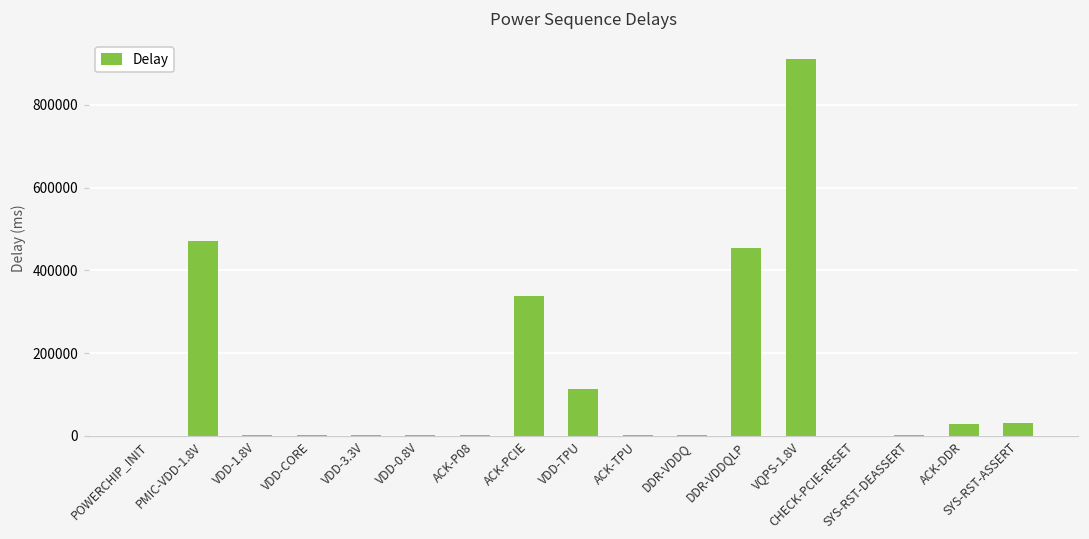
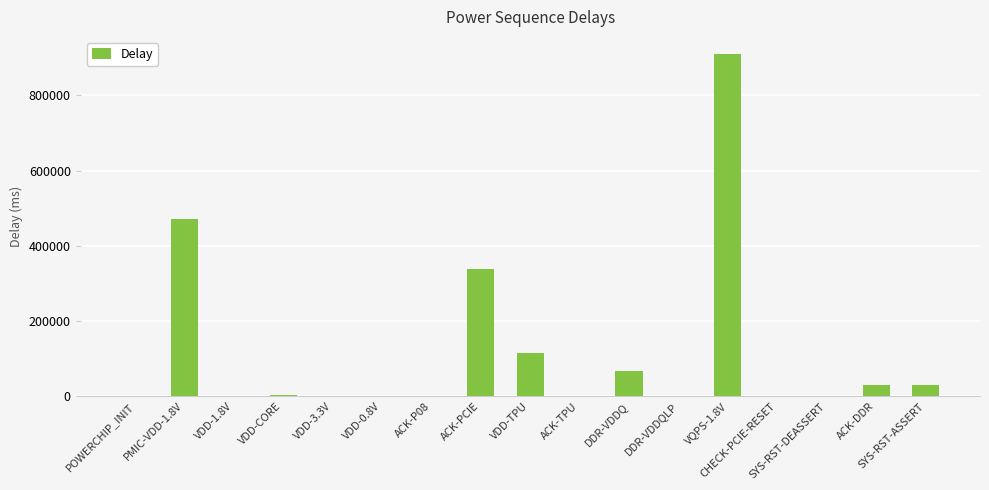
  {
    "POWERCHIP_INIT": 0,
    "PMIC-VDD-1.8V": 470000,
    "ACK-PCIE": 340000,
    "VDD-TPU": 110000,
-   "DDR-VDDQ": 0,
-   "DDR-VDDQLP": 450000,
+   "DDR-VDDQ": 70000,
+   "DDR-VDDQLP": 0,
    "VQPS-1.8V": 910000,
    "CHECK-PCIE-RESET": 0,
    "ACK-DDR": 30000,
    "SYS-RST-ASSERT": 30000
  }
